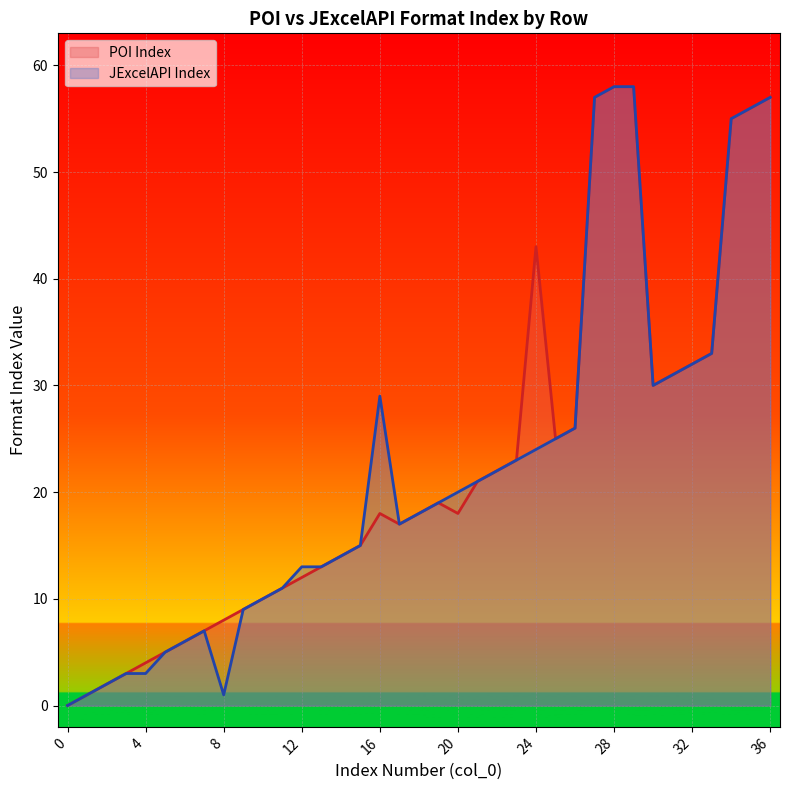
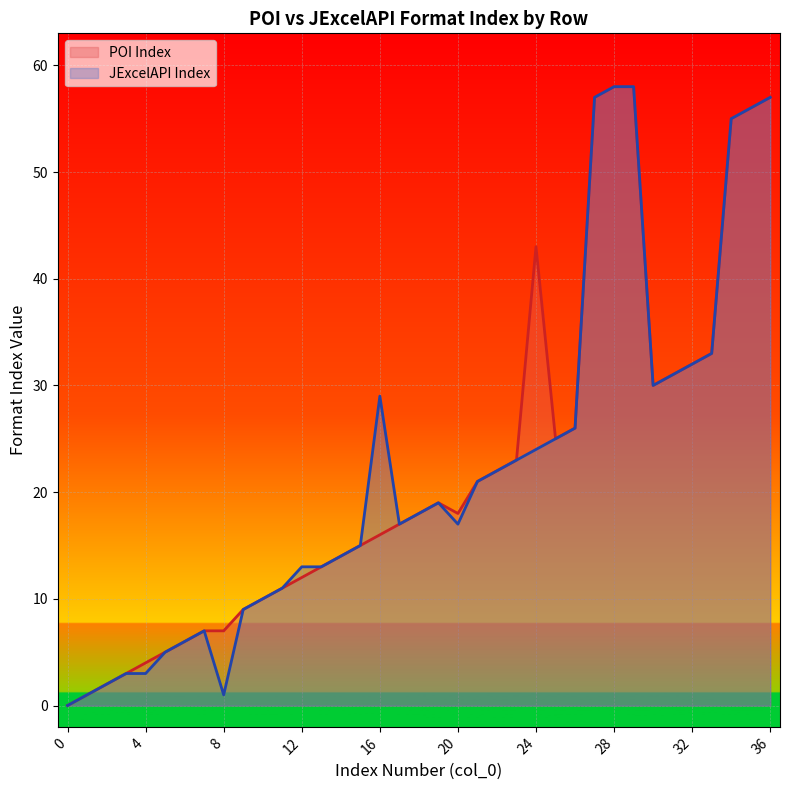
  {
    "POI Index": {
      "4": 4,
-     "8": 8,
+     "8": 7,
      "12": 12,
-     "16": 18,
+     "16": 16,
      "20": 18,
      "24": 43
    },
    "JExcelAPI Index": {
      "4": 3,
      "8": 1,
      "12": 13,
      "16": 29,
-     "20": 20,
+     "20": 17,
      "24": 24
    }
  }
